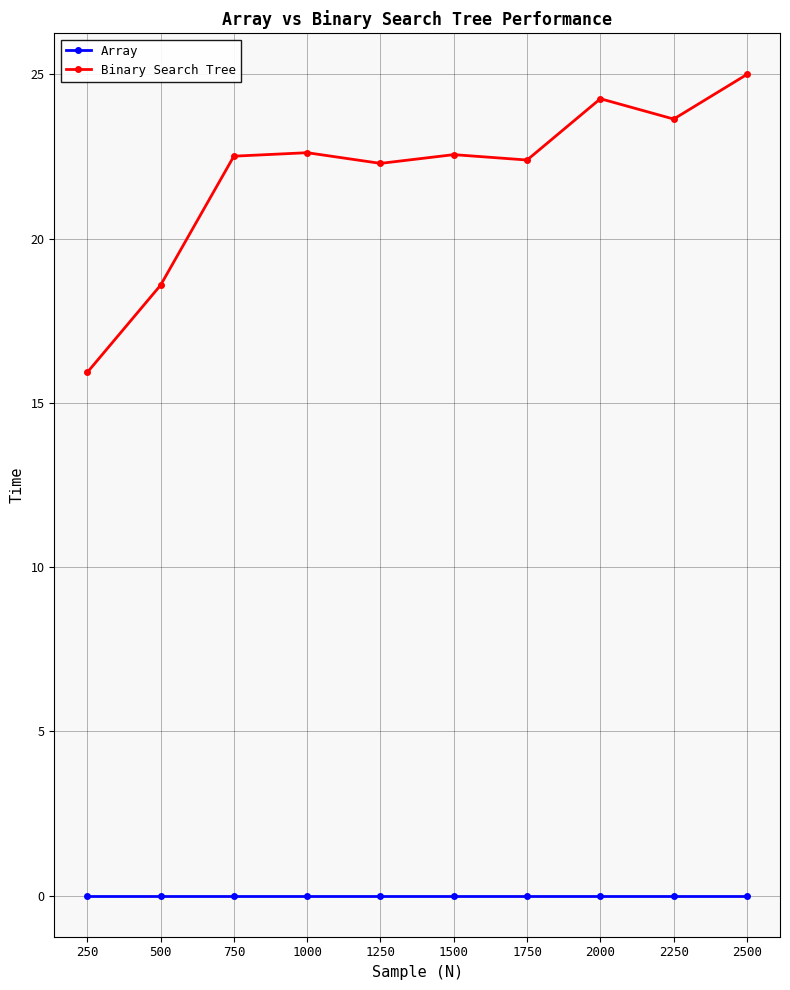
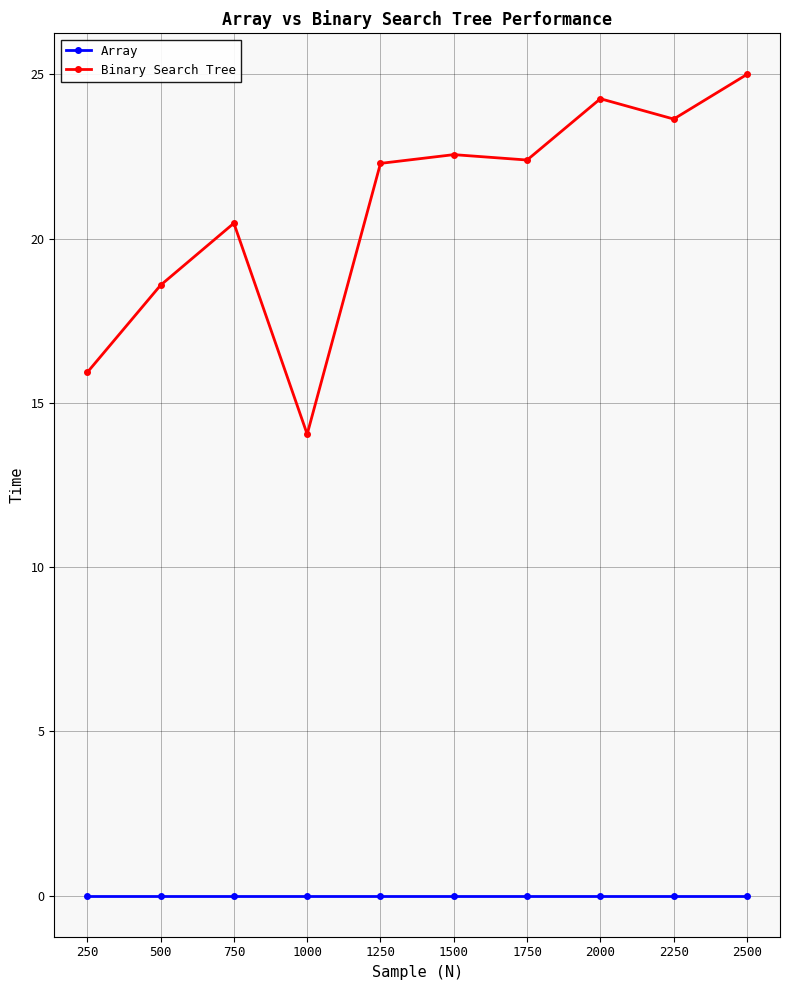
  {
    "Array": {
      "250": 0.0,
      "500": 0.0,
      "750": 0.0,
      "1000": 0.0,
      "1250": 0.0,
      "1500": 0.0,
      "1750": 0.0,
      "2000": 0.0,
      "2250": 0.0,
      "2500": 0.0
    },
    "Binary Search Tree": {
      "250": 15.9,
      "500": 18.6,
-     "750": 22.5,
-     "1000": 22.6,
+     "750": 20.5,
+     "1000": 14.0,
      "1250": 22.3,
      "1500": 22.6,
      "1750": 22.4,
      "2000": 24.3,
      "2250": 23.6,
      "2500": 25.0
    }
  }
